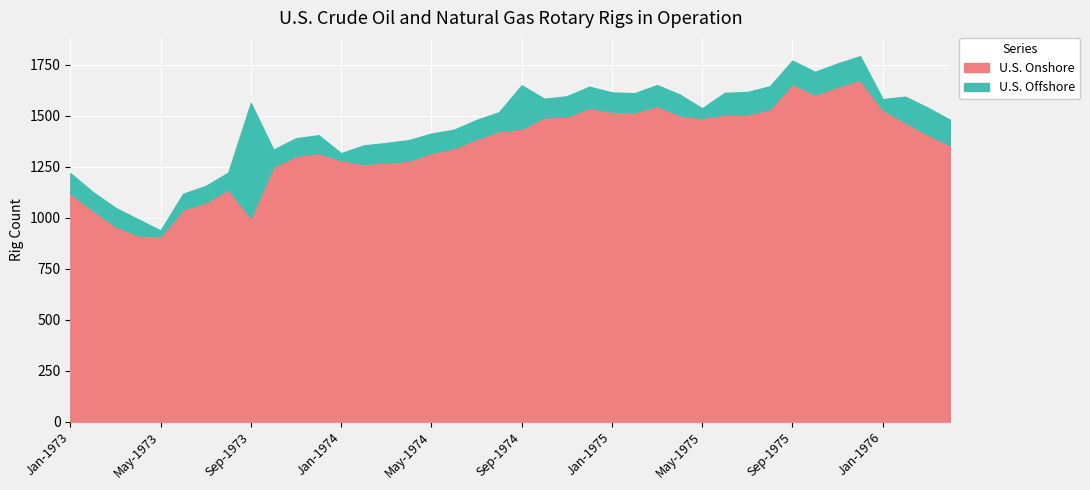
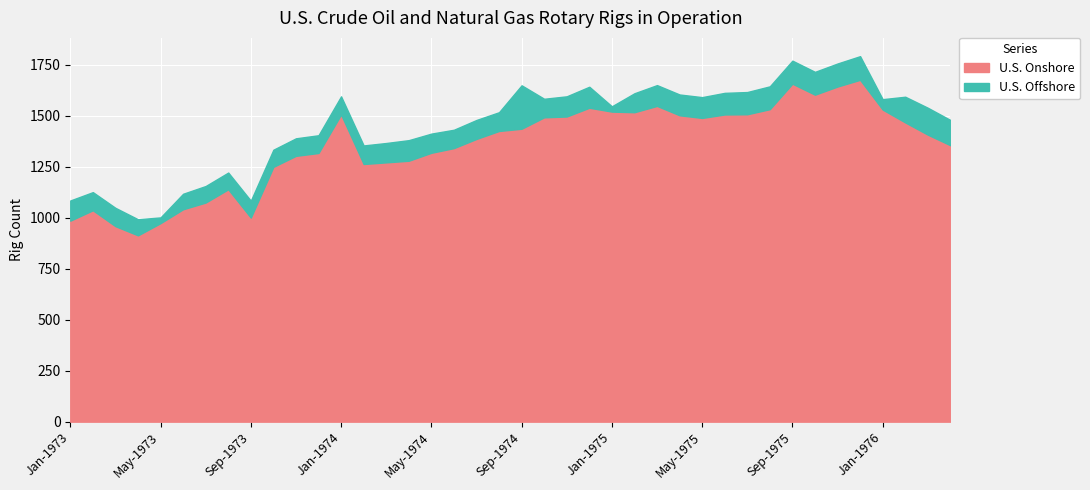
  {
    "U.S. Onshore": {
-     "Jan-1973": 1120,
-     "May-1973": 910,
-     "Jan-1974": 1280
+     "Jan-1973": 990,
+     "May-1973": 970,
+     "Jan-1974": 1510
    },
    "U.S. Offshore": {
      "Jan-1973": 100,
      "May-1973": 30,
-     "Sep-1973": 560,
-     "Jan-1974": 30,
+     "Sep-1973": 80,
+     "Jan-1974": 90,
      "May-1974": 90,
      "Sep-1974": 210,
-     "Jan-1975": 90,
-     "May-1975": 50,
+     "Jan-1975": 30,
+     "May-1975": 100,
      "Sep-1975": 110,
      "Jan-1976": 50
    }
  }
